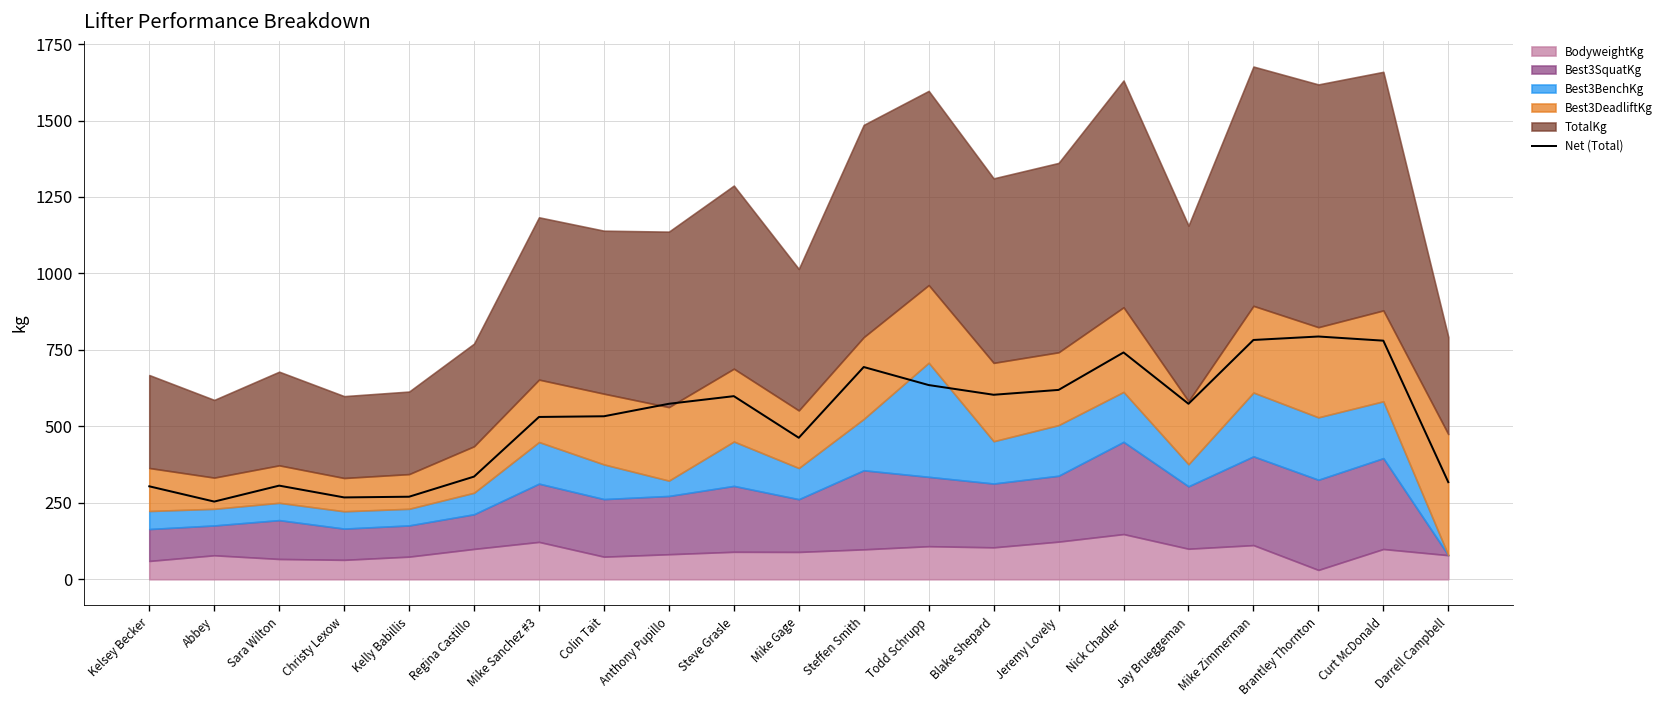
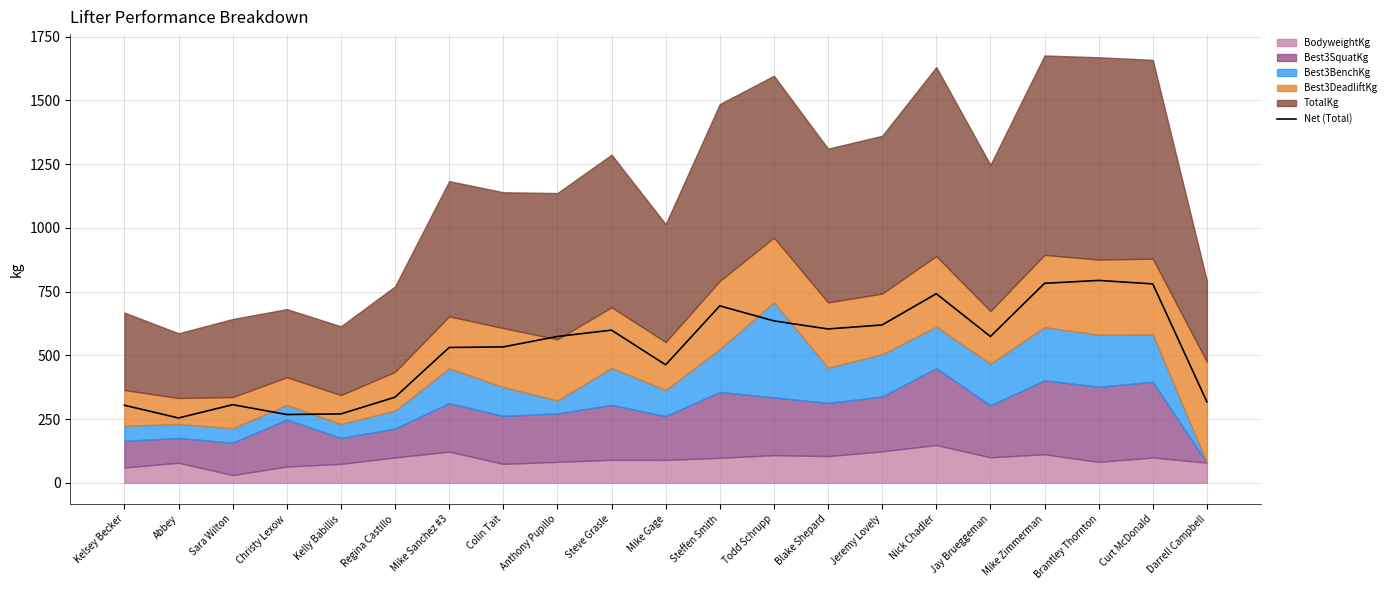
  {
    "Net (Total)": {
      "Kelsey Becker": 300,
      "Abbey": 250,
      "Sara Wilton": 310,
      "Christy Lexow": 270,
      "Kelly Babillis": 270,
      "Regina Castillo": 340,
      "Mike Sanchez #3": 530,
      "Colin Tait": 530,
      "Anthony Pupillo": 570,
      "Steve Grasle": 600,
      "Mike Gage": 460,
      "Steffen Smith": 690,
      "Todd Schrupp": 640,
      "Blake Shepard": 600,
      "Jeremy Lovely": 620,
      "Nick Chadler": 740,
      "Mike Zimmerman": 780,
      "Brantley Thornton": 790,
      "Curt McDonald": 780,
      "Darrell Campbell": 320
    },
    "BodyweightKg": {
      "Kelsey Becker": 60,
      "Abbey": 80,
-     "Sara Wilton": 70,
+     "Sara Wilton": 30,
      "Christy Lexow": 60,
      "Kelly Babillis": 70,
      "Regina Castillo": 100,
      "Mike Sanchez #3": 120,
      "Colin Tait": 70,
      "Anthony Pupillo": 80,
      "Steve Grasle": 90,
      "Mike Gage": 90,
      "Steffen Smith": 100,
      "Todd Schrupp": 110,
      "Blake Shepard": 100,
      "Jeremy Lovely": 120,
      "Nick Chadler": 150,
      "Jay Brueggeman": 100,
      "Mike Zimmerman": 110,
-     "Brantley Thornton": 30,
+     "Brantley Thornton": 80,
      "Curt McDonald": 100
    },
    "Best3SquatKg": {
      "Kelsey Becker": 100,
      "Abbey": 100,
      "Sara Wilton": 130,
-     "Christy Lexow": 100,
+     "Christy Lexow": 180,
      "Kelly Babillis": 100,
      "Regina Castillo": 110,
      "Mike Sanchez #3": 190,
      "Colin Tait": 190,
      "Anthony Pupillo": 190,
      "Steve Grasle": 220,
      "Mike Gage": 170,
      "Steffen Smith": 260,
      "Todd Schrupp": 230,
      "Blake Shepard": 210,
      "Jeremy Lovely": 220,
      "Nick Chadler": 300,
      "Jay Brueggeman": 200,
      "Mike Zimmerman": 290,
      "Brantley Thornton": 290,
      "Curt McDonald": 300
    },
    "Best3BenchKg": {
      "Kelsey Becker": 60,
      "Abbey": 50,
      "Sara Wilton": 60,
      "Christy Lexow": 60,
      "Kelly Babillis": 50,
      "Regina Castillo": 70,
      "Mike Sanchez #3": 140,
      "Colin Tait": 110,
      "Anthony Pupillo": 50,
      "Steve Grasle": 150,
      "Mike Gage": 100,
      "Steffen Smith": 170,
      "Todd Schrupp": 370,
      "Blake Shepard": 140,
      "Jeremy Lovely": 170,
      "Nick Chadler": 160,
-     "Jay Brueggeman": 70,
+     "Jay Brueggeman": 160,
      "Mike Zimmerman": 210,
      "Brantley Thornton": 200,
      "Curt McDonald": 190
    },
    "Best3DeadliftKg": {
      "Kelsey Becker": 140,
      "Abbey": 100,
      "Sara Wilton": 120,
      "Christy Lexow": 110,
      "Kelly Babillis": 110,
      "Regina Castillo": 150,
      "Mike Sanchez #3": 200,
      "Colin Tait": 230,
      "Anthony Pupillo": 240,
      "Steve Grasle": 240,
      "Mike Gage": 190,
      "Steffen Smith": 270,
      "Todd Schrupp": 250,
      "Blake Shepard": 260,
      "Jeremy Lovely": 240,
      "Nick Chadler": 280,
      "Mike Zimmerman": 280,
      "Brantley Thornton": 290,
      "Curt McDonald": 300,
      "Darrell Campbell": 400
    },
    "TotalKg": {
      "Kelsey Becker": 300,
      "Abbey": 250,
      "Sara Wilton": 310,
      "Christy Lexow": 270,
      "Kelly Babillis": 270,
      "Regina Castillo": 340,
      "Mike Sanchez #3": 530,
      "Colin Tait": 530,
      "Anthony Pupillo": 570,
      "Steve Grasle": 600,
      "Mike Gage": 460,
      "Steffen Smith": 690,
      "Todd Schrupp": 640,
      "Blake Shepard": 600,
      "Jeremy Lovely": 620,
      "Nick Chadler": 740,
      "Jay Brueggeman": 570,
      "Mike Zimmerman": 780,
      "Brantley Thornton": 790,
      "Curt McDonald": 780,
      "Darrell Campbell": 320
    }
  }
